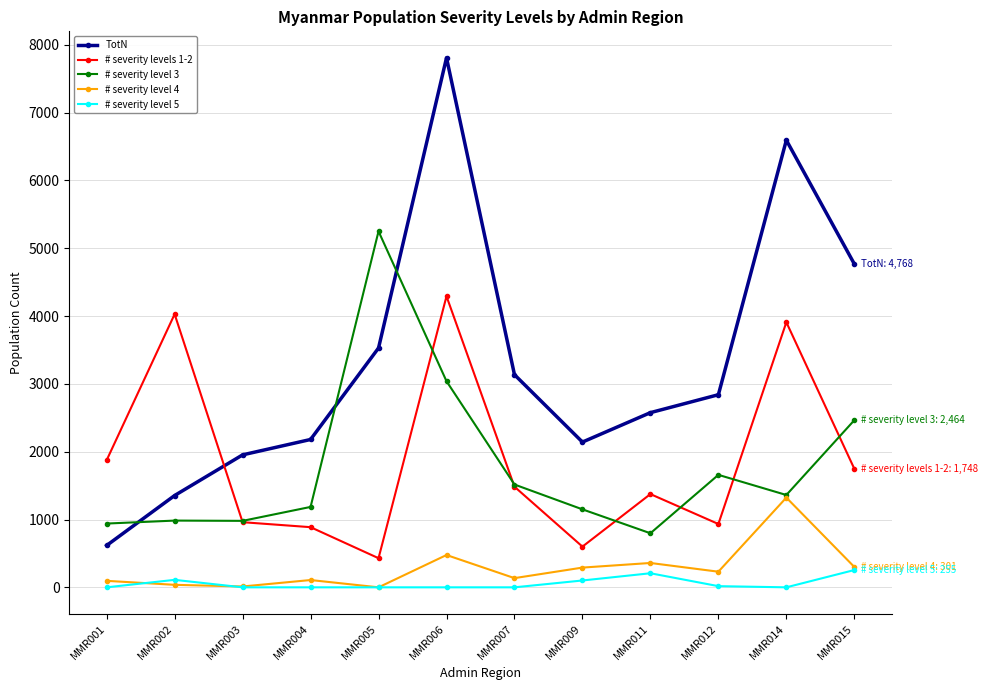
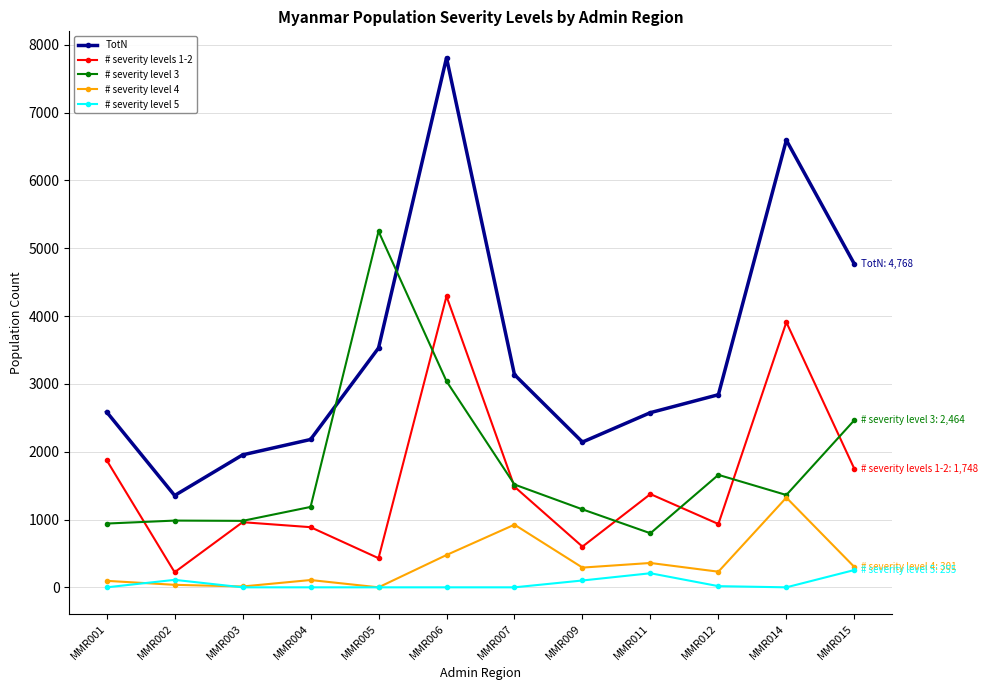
  {
    "TotN": {
-     "MMR001": "600",
+     "MMR001": "2600",
      "MMR002": "1400",
      "MMR003": "2000",
      "MMR004": "2200",
      "MMR005": "3500",
      "MMR006": "7800",
      "MMR007": "3100",
      "MMR009": "2100",
      "MMR011": "2600",
      "MMR012": "2800",
      "MMR014": "6600"
    },
    "# severity levels 1-2": {
      "MMR001": "1900",
-     "MMR002": "4000",
+     "MMR002": "200",
      "MMR004": "900",
      "MMR005": "400",
      "MMR006": "4300",
      "MMR009": "600",
      "MMR011": "1400",
      "MMR012": "900",
      "MMR014": "3900"
    },
    "# severity level 3": {
      "MMR015": "2,464"
    },
    "# severity level 4": {
      "MMR001": "100",
      "MMR002": "0",
      "MMR004": "100",
      "MMR006": "500",
-     "MMR007": "100",
+     "MMR007": "900",
      "MMR009": "300",
      "MMR011": "400",
      "MMR012": "200",
      "MMR014": "1300"
    },
    "# severity level 5": {
      "MMR001": "0",
      "MMR002": "100",
      "MMR004": "0",
      "MMR006": "0",
      "MMR007": "0",
      "MMR009": "100",
      "MMR011": "200",
      "MMR012": "0",
      "MMR014": "0"
    }
  }
